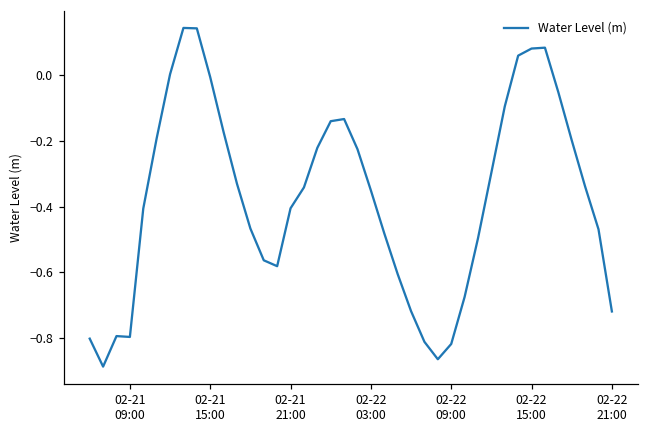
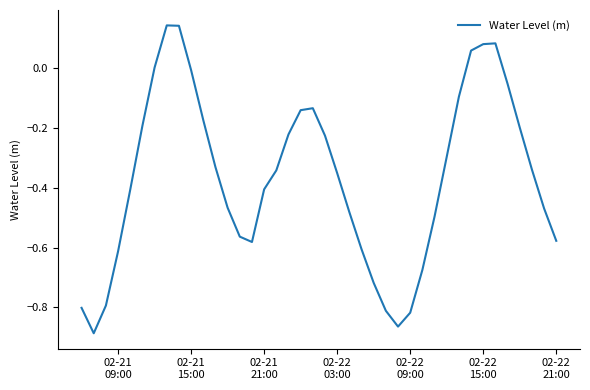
  {
-   "02-21 09:00": -0.80,
+   "02-21 09:00": -0.61,
    "02-21 15:00": -0.01,
    "02-21 21:00": -0.40,
    "02-22 03:00": -0.35,
    "02-22 09:00": -0.82,
    "02-22 15:00": 0.08,
-   "02-22 21:00": -0.72
+   "02-22 21:00": -0.58
  }
